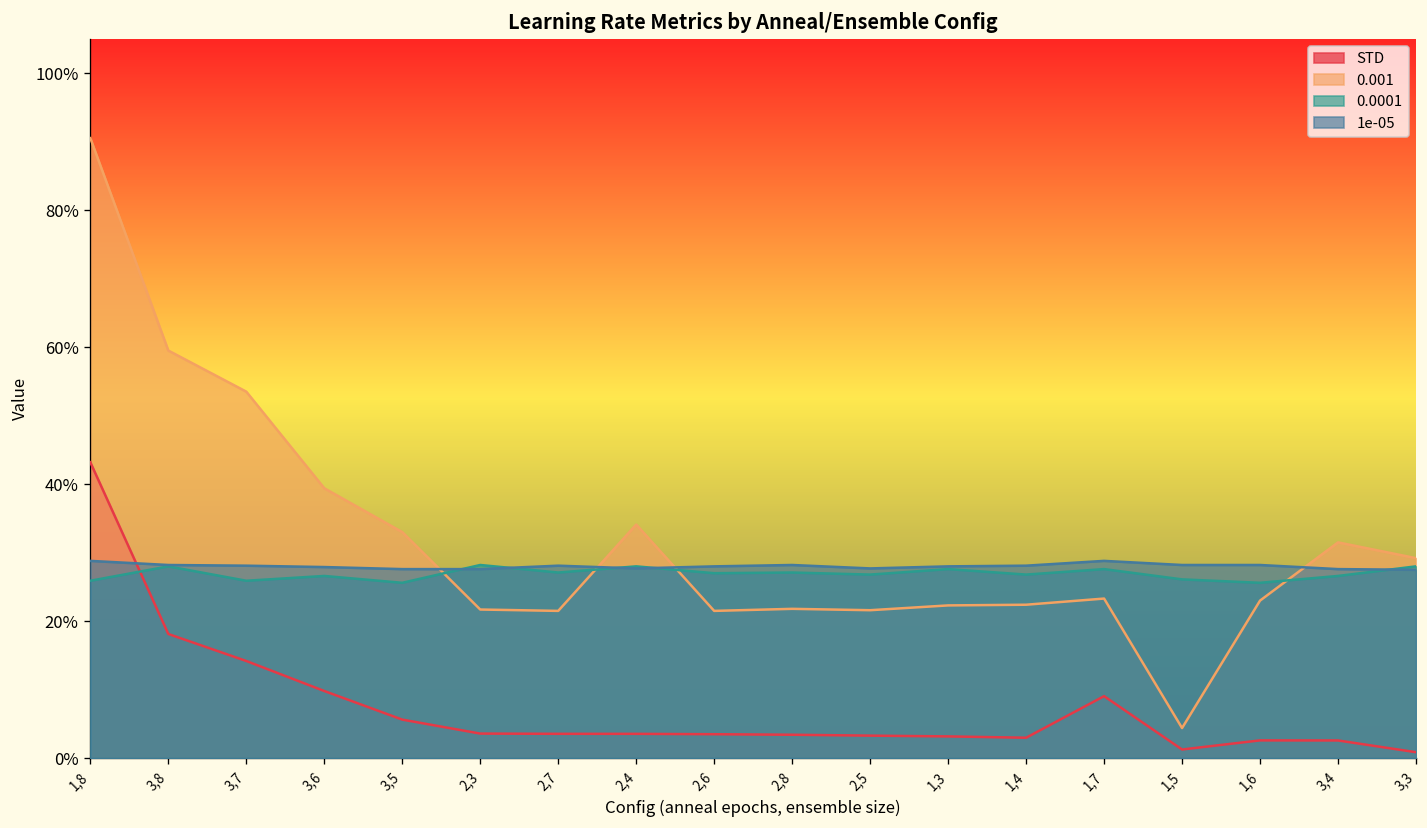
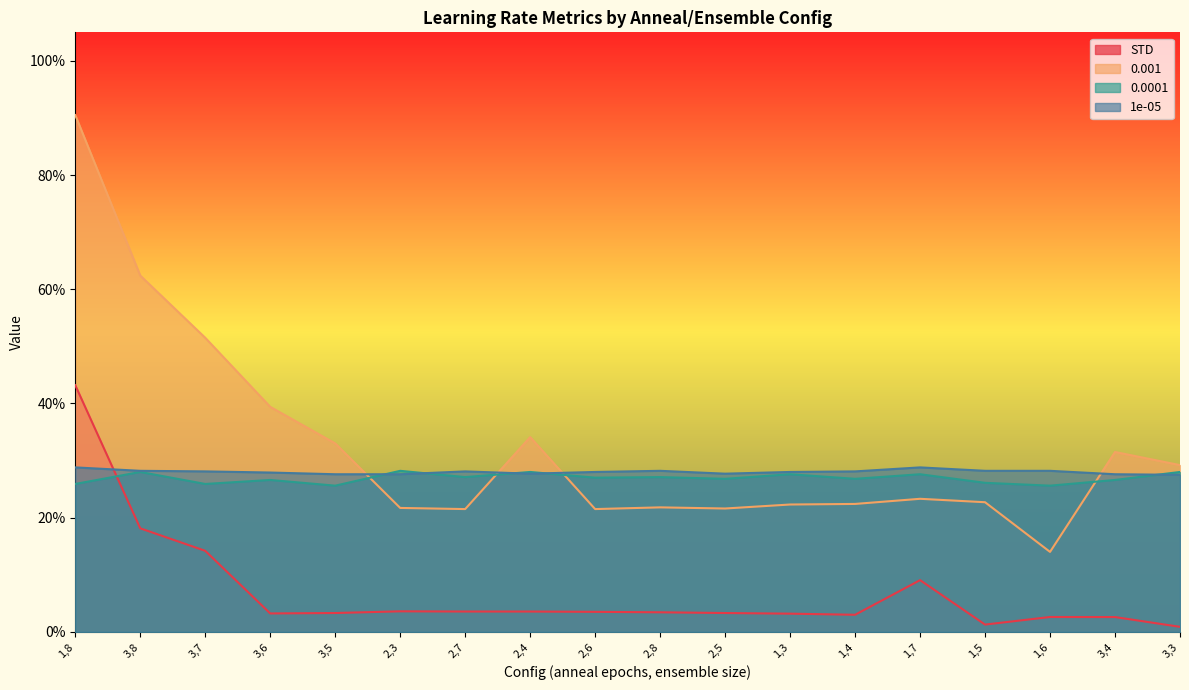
  {
    "STD": {
      "1,8": "43%",
      "3,8": "18%",
      "3,7": "14%",
-     "3,6": "10%",
-     "3,5": "6%",
+     "3,6": "3%",
+     "3,5": "3%",
      "2,3": "4%",
      "2,7": "4%",
      "2,4": "4%",
      "2,6": "4%",
      "2,8": "3%",
      "2,5": "3%",
      "1,3": "3%",
      "1,4": "3%",
      "1,7": "9%",
      "1,5": "1%",
      "1,6": "3%",
      "3,4": "3%",
      "3,3": "1%"
    },
    "0.001": {
      "1,8": "91%",
-     "3,8": "60%",
-     "3,7": "54%",
+     "3,8": "62%",
+     "3,7": "52%",
      "3,6": "39%",
      "3,5": "33%",
      "2,3": "22%",
      "2,7": "22%",
      "2,4": "34%",
      "2,6": "22%",
      "2,8": "22%",
      "2,5": "22%",
      "1,3": "22%",
      "1,4": "22%",
      "1,7": "23%",
-     "1,5": "4%",
-     "1,6": "23%",
+     "1,5": "23%",
+     "1,6": "14%",
      "3,4": "32%",
      "3,3": "29%"
    }
  }
